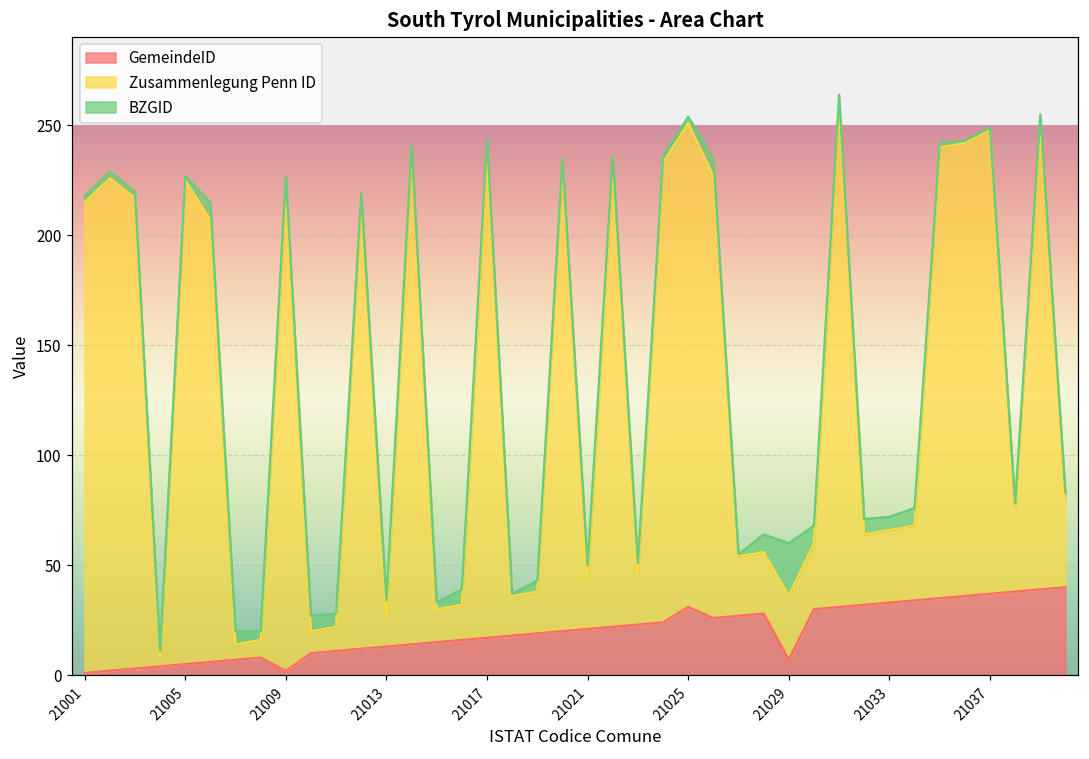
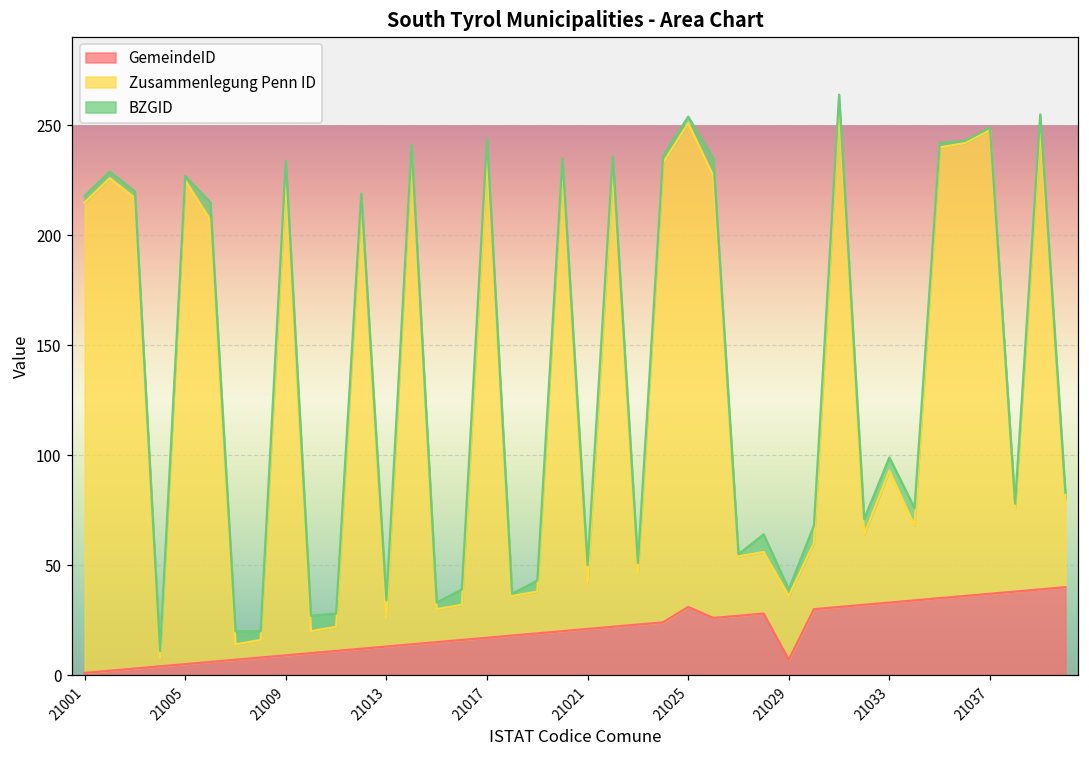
  {
    "GemeindeID": {
      "21001": 1,
      "21005": 5,
-     "21009": 2,
+     "21009": 9,
      "21013": 13,
      "21017": 17,
      "21021": 21,
      "21025": 31,
      "21029": 7,
      "21033": 33,
      "21037": 37
    },
    "Zusammenlegung Penn ID": {
      "21001": 214,
      "21005": 220,
      "21009": 217,
      "21013": 13,
      "21017": 219,
      "21021": 21,
      "21025": 220,
      "21029": 29,
-     "21033": 33
+     "21033": 60
    },
    "BZGID": {
      "21001": 3,
      "21005": 2,
      "21009": 8,
      "21013": 8,
      "21017": 8,
      "21021": 8,
      "21025": 3,
-     "21029": 24,
+     "21029": 3,
      "21033": 6
    }
  }
